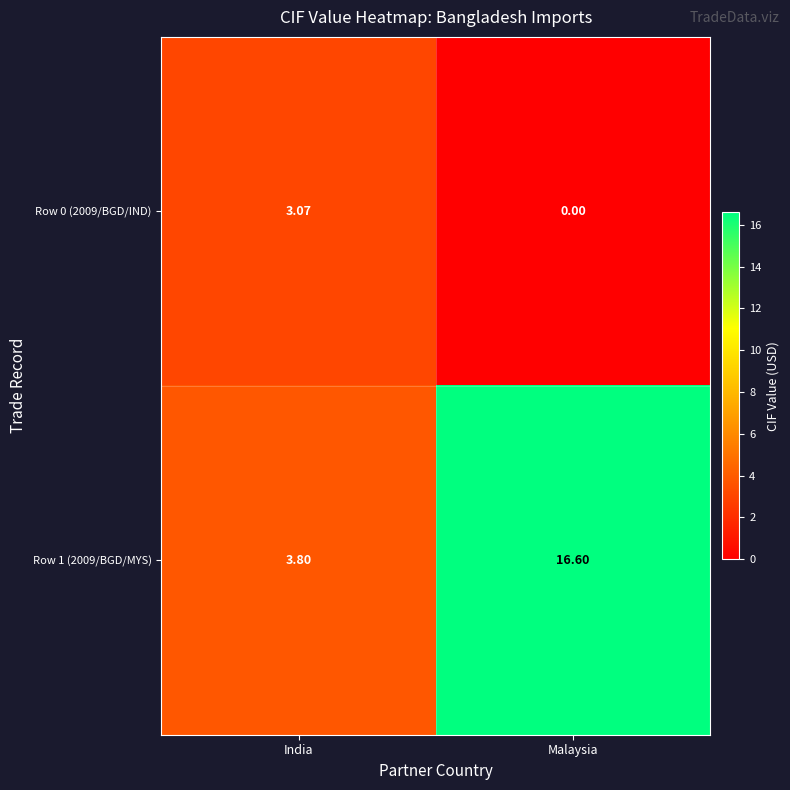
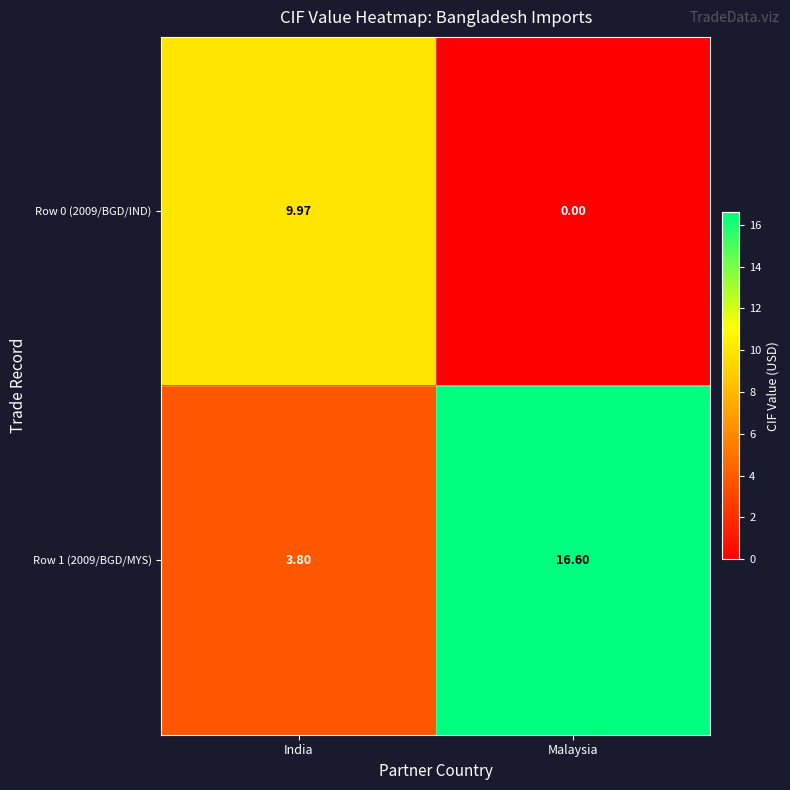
  {
    "Row 0 (2009/BGD/IND)": {
-     "India": 3.07,
+     "India": 9.97,
      "Malaysia": 0.00
    },
    "Row 1 (2009/BGD/MYS)": {
      "India": 3.80,
      "Malaysia": 16.60
    }
  }
